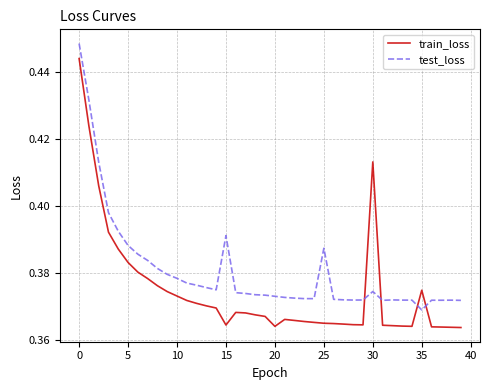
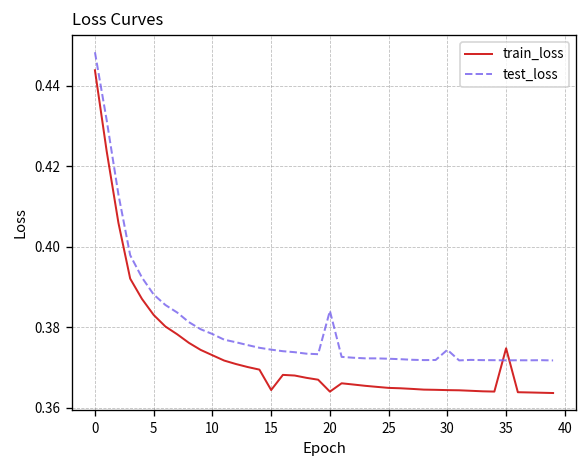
  {
    "train_loss": {
      "0": 0.444,
      "5": 0.383,
      "10": 0.373,
      "15": 0.364,
      "20": 0.364,
      "25": 0.365,
-     "30": 0.413,
+     "30": 0.364,
      "35": 0.375
    },
    "test_loss": {
      "0": 0.448,
      "5": 0.388,
      "10": 0.378,
-     "15": 0.391,
-     "20": 0.373,
-     "25": 0.387,
+     "15": 0.374,
+     "20": 0.384,
+     "25": 0.372,
      "30": 0.374,
-     "35": 0.369
+     "35": 0.372
    }
  }
